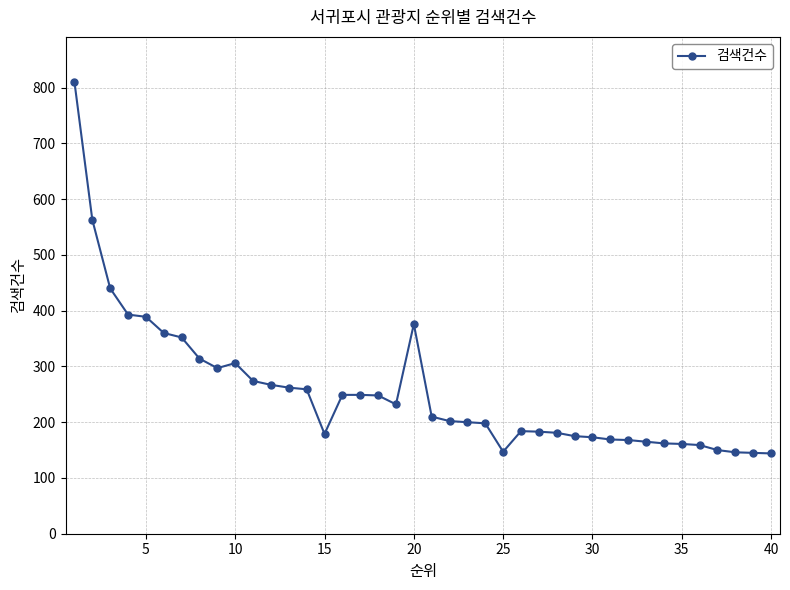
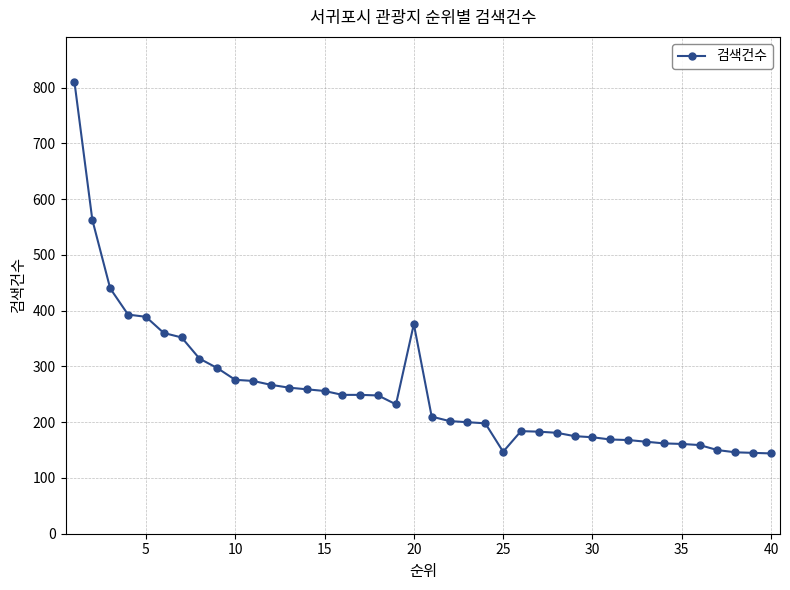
  {
    "5": 390,
-   "10": 310,
-   "15": 180,
+   "10": 280,
+   "15": 260,
    "20": 380,
    "25": 150,
    "30": 170,
    "35": 160,
    "40": 140
  }
